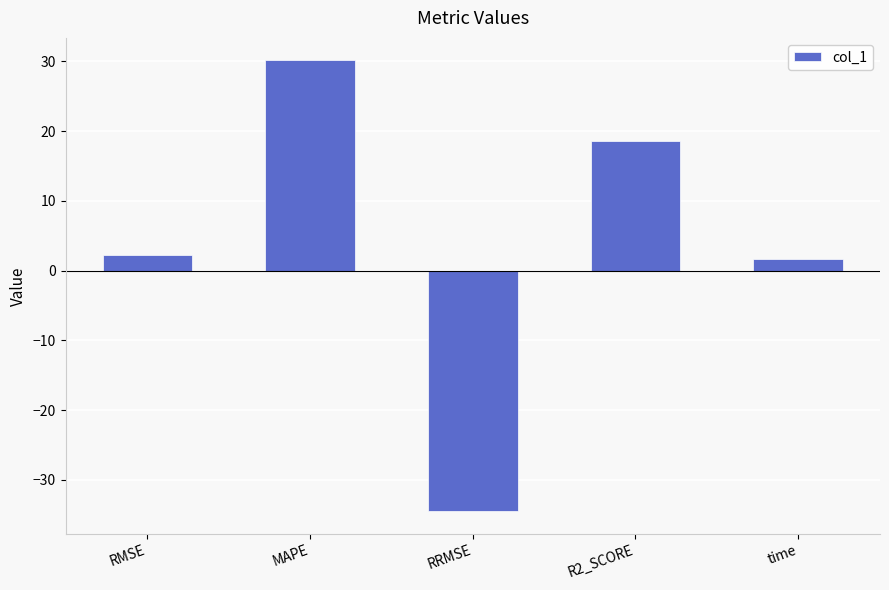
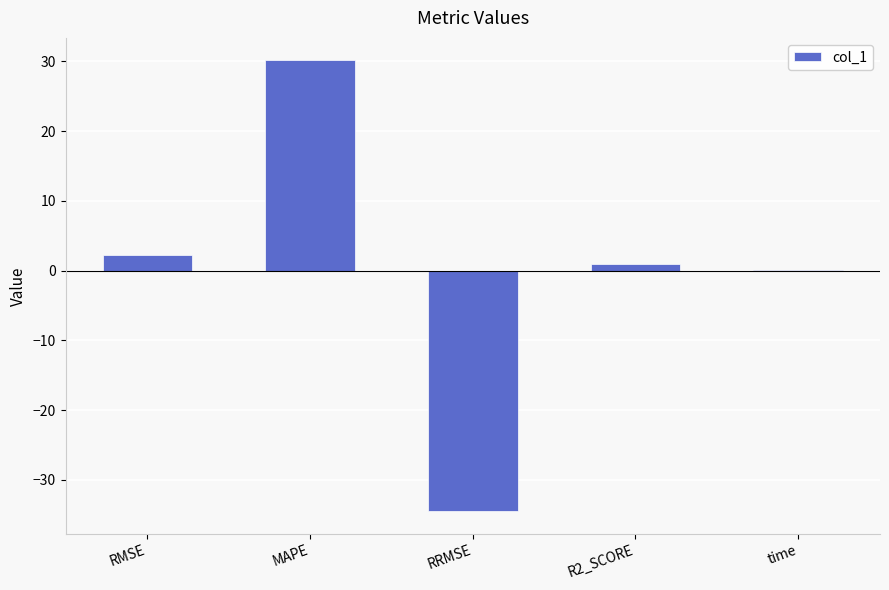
  {
    "RMSE": 2,
    "MAPE": 30,
    "RRMSE": -35,
-   "R2_SCORE": 19,
-   "time": 2
+   "R2_SCORE": 1,
+   "time": 0
  }
